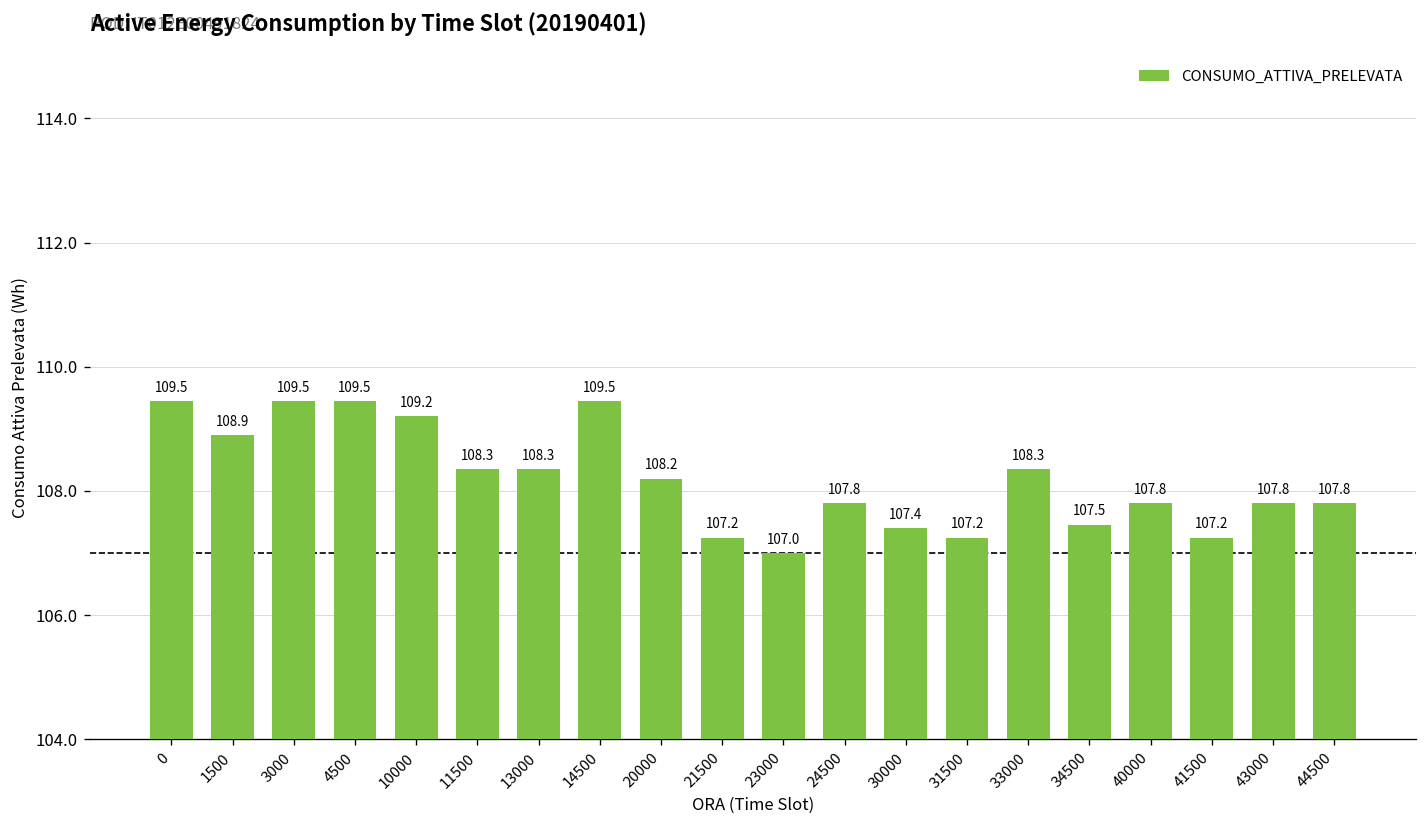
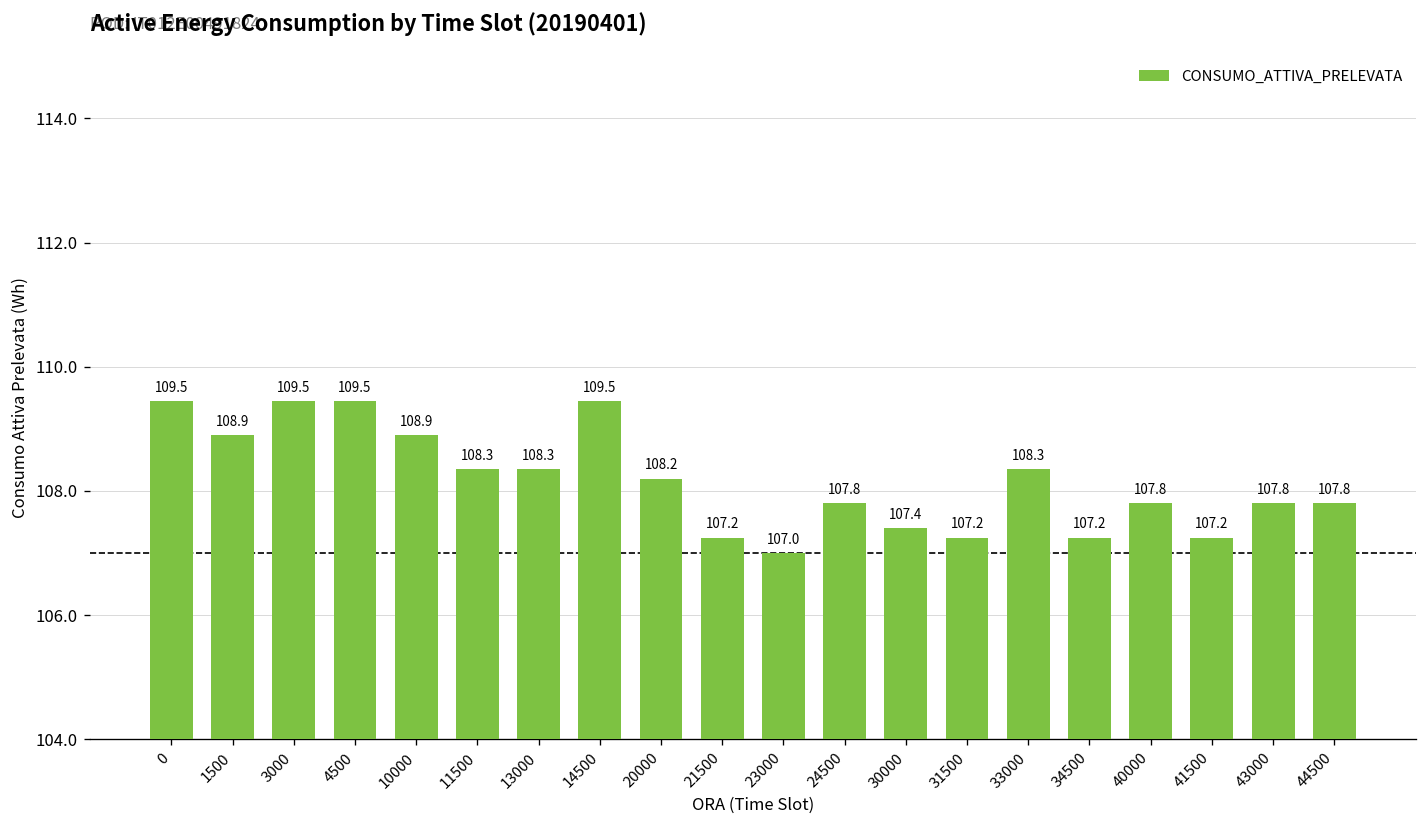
  {
    "0": 109.5,
    "1500": 108.9,
    "3000": 109.5,
    "4500": 109.5,
-   "10000": 109.2,
+   "10000": 108.9,
    "11500": 108.3,
    "13000": 108.3,
    "14500": 109.5,
    "20000": 108.2,
    "21500": 107.2,
    "23000": 107.0,
    "24500": 107.8,
    "30000": 107.4,
    "31500": 107.2,
    "33000": 108.3,
-   "34500": 107.5,
+   "34500": 107.2,
    "40000": 107.8,
    "41500": 107.2,
    "43000": 107.8,
    "44500": 107.8
  }
